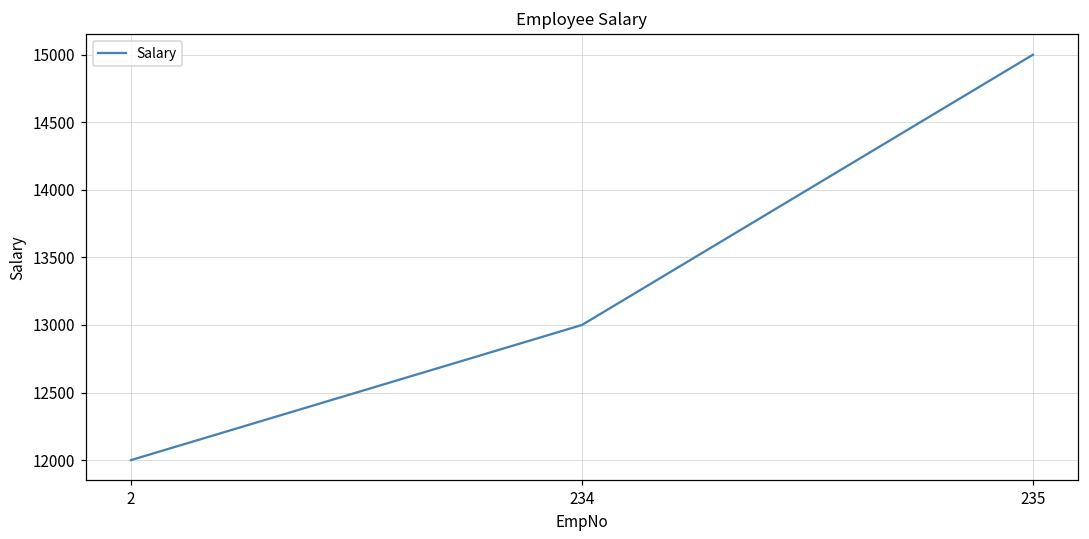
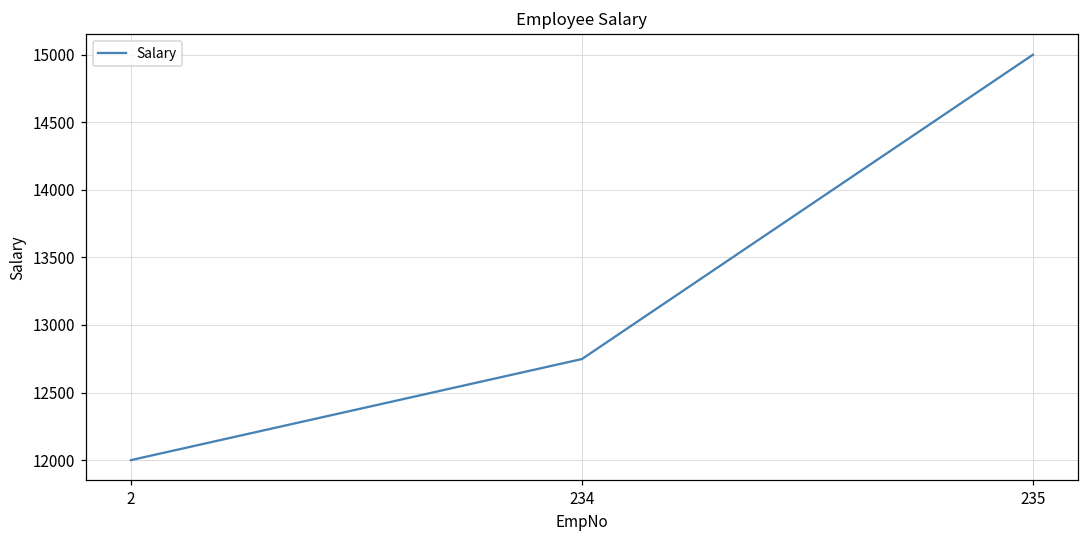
  {
    "2": 12000,
-   "234": 13000,
+   "234": 12750,
    "235": 15000
  }
